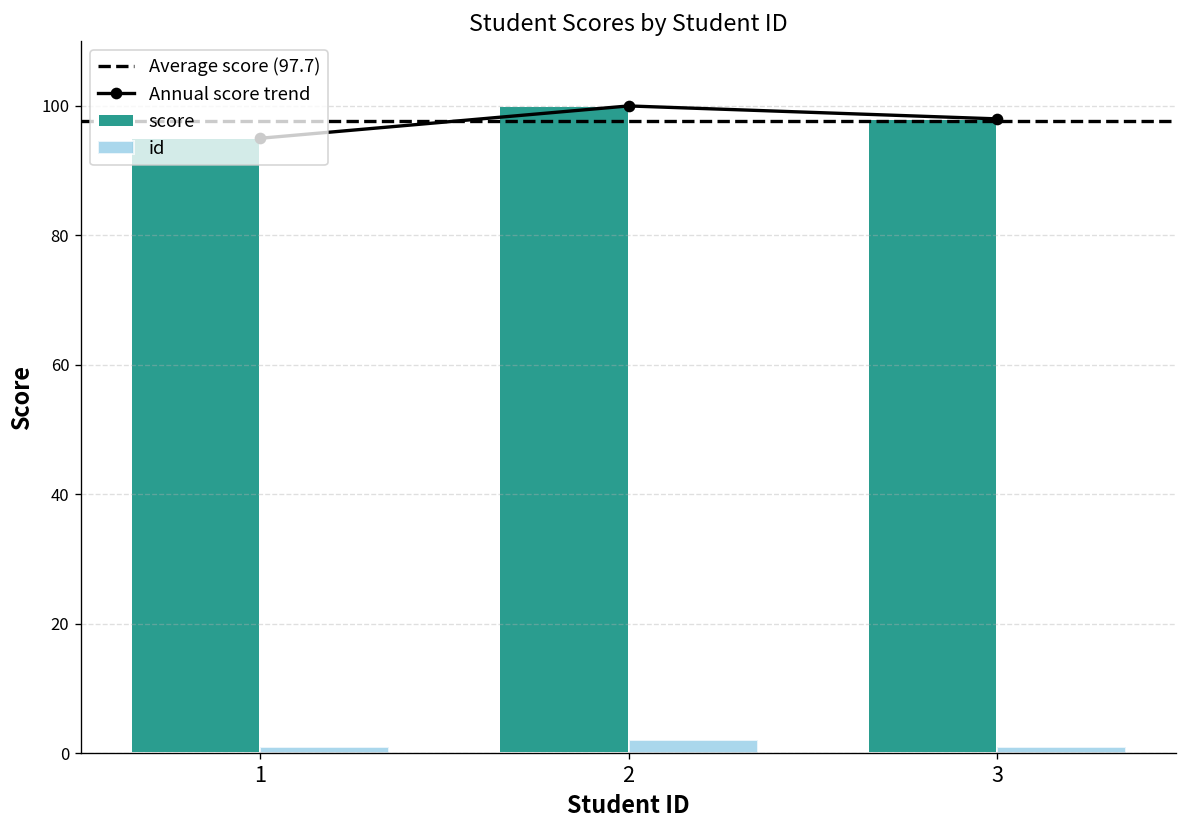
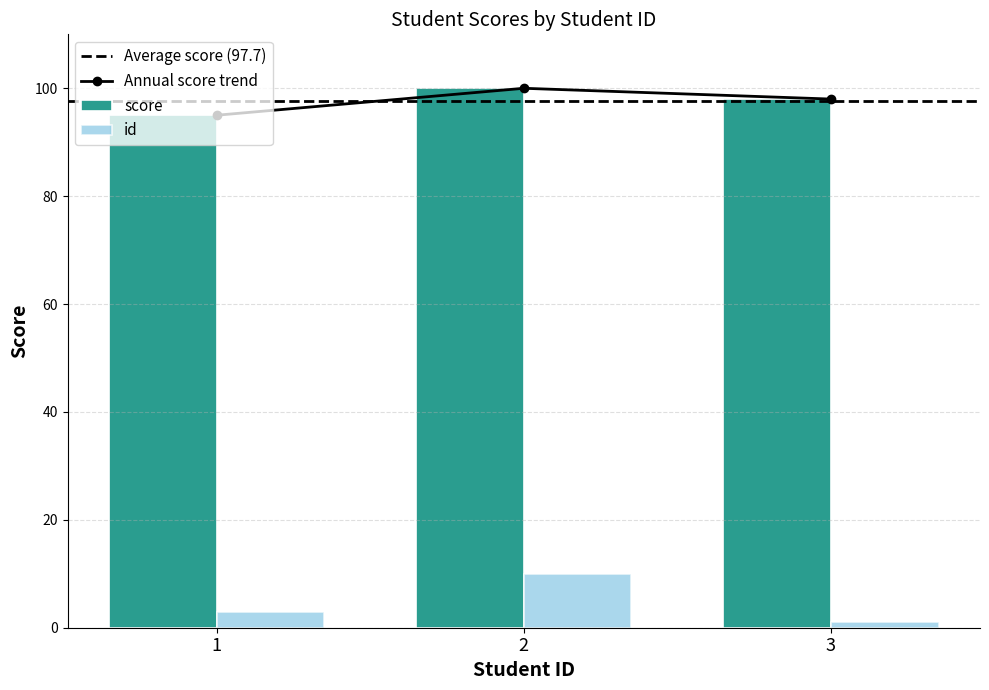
  {
    "score": {
      "2": 100,
      "3": 98
    },
    "id": {
-     "1": 1,
-     "2": 2,
+     "1": 3,
+     "2": 10,
      "3": 1
    },
    "Annual score trend": {
      "2": 100,
      "3": 98
    }
  }
